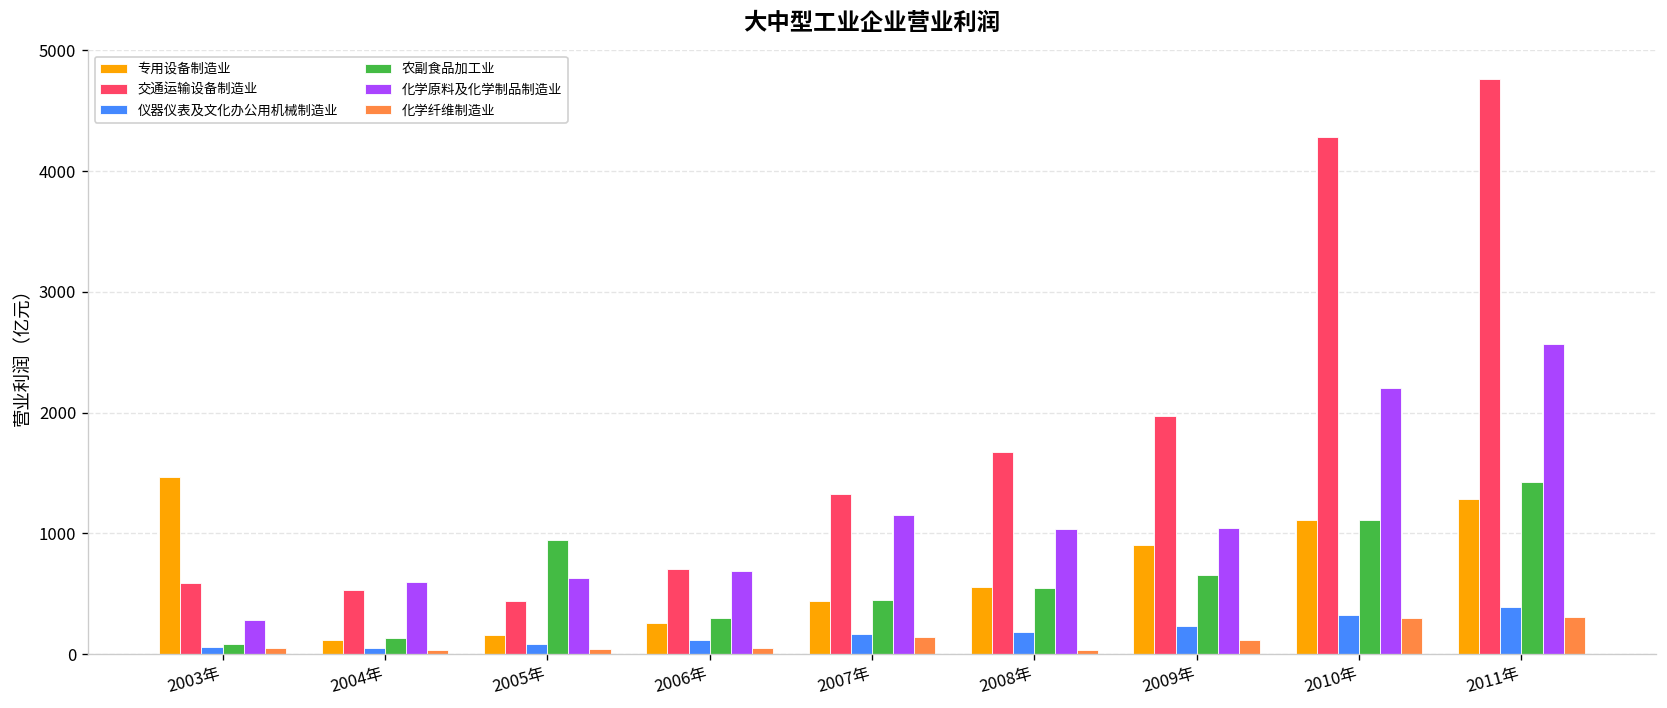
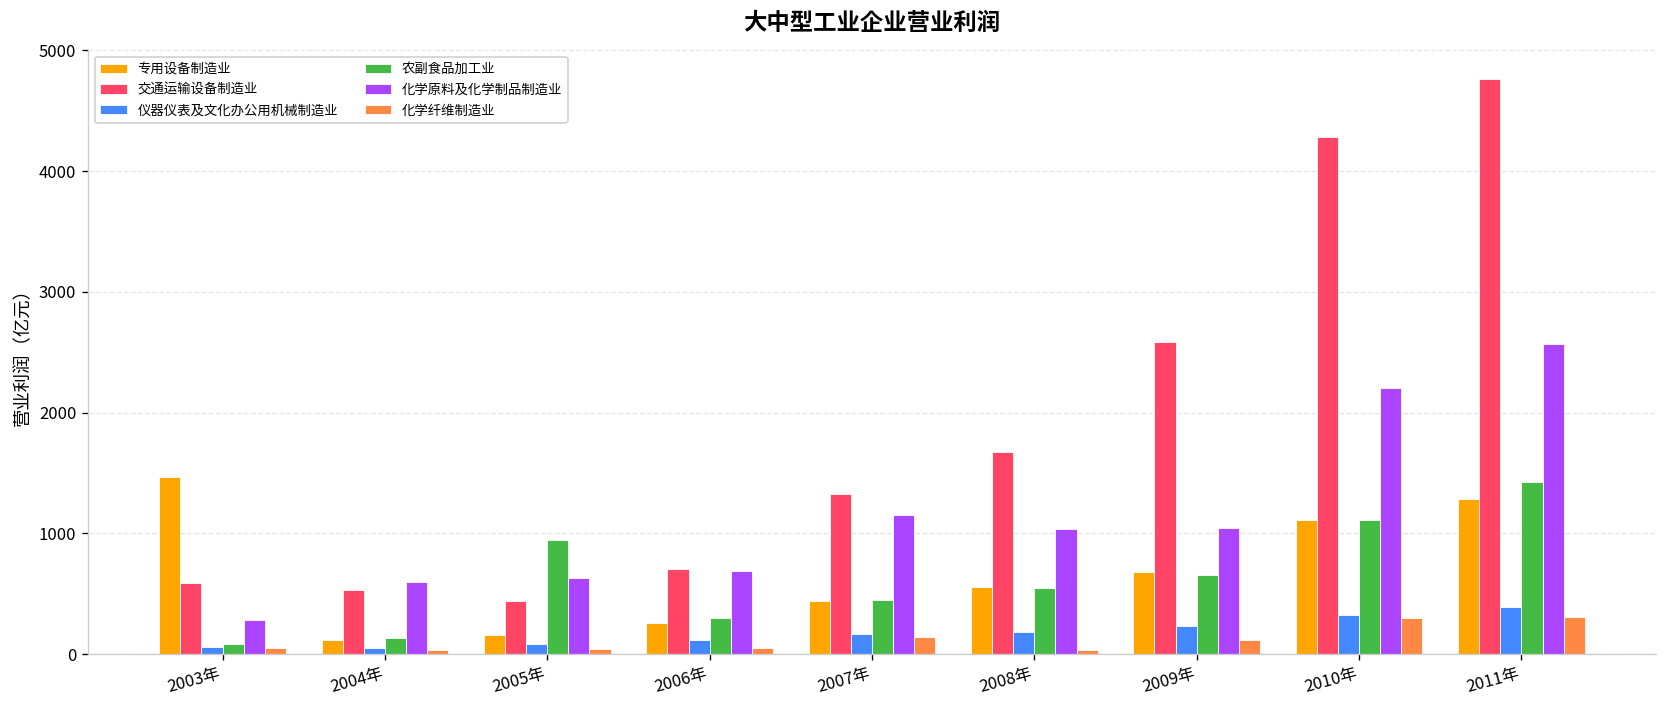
  {
    "专用设备制造业": {
      "2003年": 1470,
      "2004年": 120,
      "2005年": 160,
      "2006年": 260,
      "2007年": 440,
      "2008年": 560,
-     "2009年": 900,
+     "2009年": 680,
      "2010年": 1110,
      "2011年": 1290
    },
    "交通运输设备制造业": {
      "2003年": 590,
      "2004年": 530,
      "2005年": 440,
      "2006年": 710,
      "2007年": 1330,
      "2008年": 1670,
-     "2009年": 1980,
+     "2009年": 2590,
      "2010年": 4280,
      "2011年": 4760
    },
    "仪器仪表及文化办公用机械制造业": {
      "2003年": 60,
      "2004年": 50,
      "2005年": 90,
      "2006年": 120,
      "2007年": 170,
      "2008年": 190,
      "2009年": 230,
      "2010年": 330,
      "2011年": 390
    },
    "农副食品加工业": {
      "2003年": 80,
      "2004年": 140,
      "2005年": 950,
      "2006年": 300,
      "2007年": 450,
      "2008年": 540,
      "2009年": 660,
      "2010年": 1110,
      "2011年": 1420
    },
    "化学原料及化学制品制造业": {
      "2003年": 290,
      "2004年": 600,
      "2005年": 630,
      "2006年": 690,
      "2007年": 1150,
      "2008年": 1030,
      "2009年": 1040,
      "2010年": 2200,
      "2011年": 2570
    },
    "化学纤维制造业": {
      "2003年": 50,
      "2004年": 40,
      "2005年": 40,
      "2006年": 50,
      "2007年": 150,
      "2008年": 40,
      "2009年": 120,
      "2010年": 300,
      "2011年": 310
    }
  }
